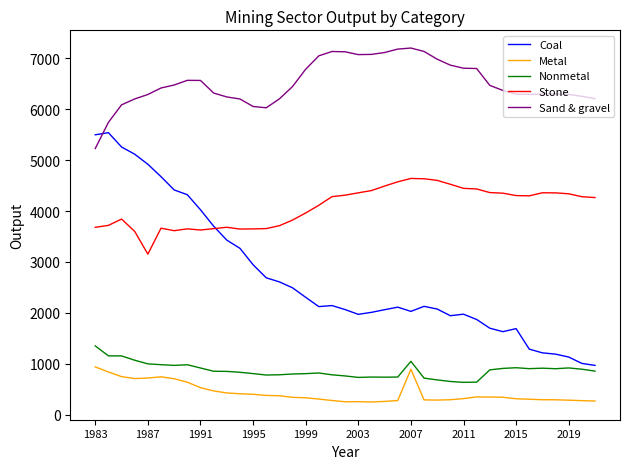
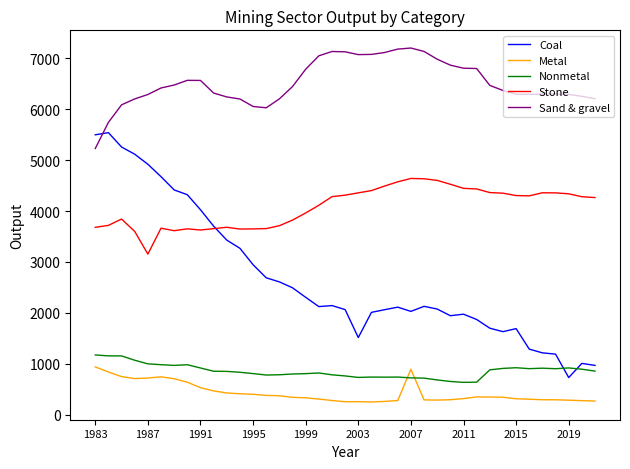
  {
    "Coal": {
      "1983": 5500,
      "1987": 4900,
      "1991": 4000,
      "1995": 2900,
      "1999": 2300,
-     "2003": 2000,
+     "2003": 1500,
      "2007": 2000,
      "2011": 2000,
      "2015": 1700,
-     "2019": 1100
+     "2019": 700
    },
    "Metal": {
      "1983": 900,
      "1987": 700,
      "1991": 500,
      "1995": 400,
      "1999": 300,
      "2003": 300,
      "2007": 900,
      "2011": 300,
      "2015": 300,
      "2019": 300
    },
    "Nonmetal": {
-     "1983": 1400,
+     "1983": 1200,
      "1987": 1000,
      "1991": 900,
      "1995": 800,
      "1999": 800,
      "2003": 700,
-     "2007": 1100,
+     "2007": 700,
      "2011": 600,
      "2015": 900,
      "2019": 900
    },
    "Stone": {
      "1983": 3700,
      "1987": 3200,
      "1991": 3600,
      "1995": 3600,
      "1999": 4000,
      "2003": 4400,
      "2007": 4600,
      "2011": 4400,
      "2015": 4300,
      "2019": 4300
    },
    "Sand & gravel": {
      "1983": 5200,
      "1987": 6300,
      "1991": 6600,
      "1995": 6100,
      "1999": 6800,
      "2003": 7100,
      "2007": 7200,
      "2011": 6800
    }
  }
